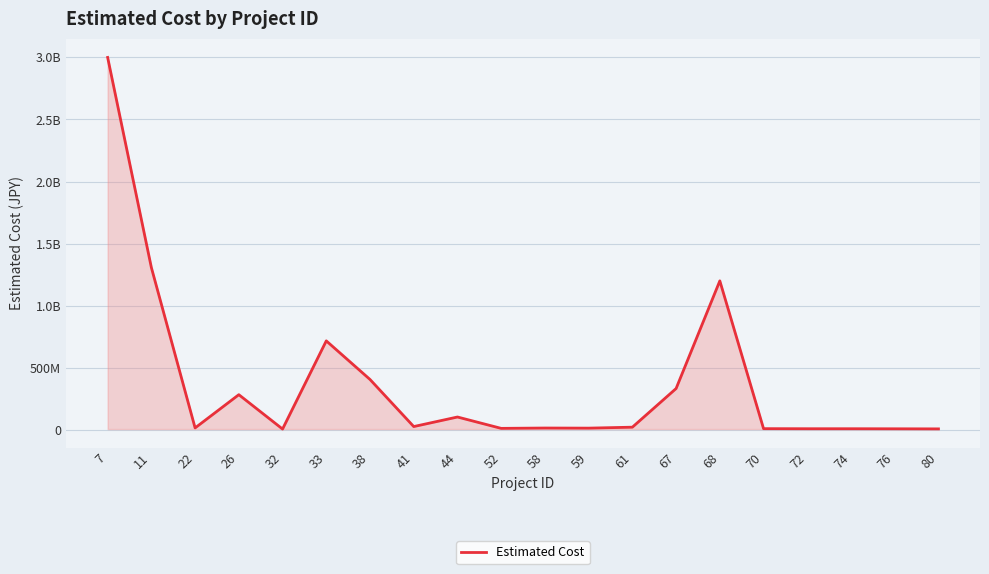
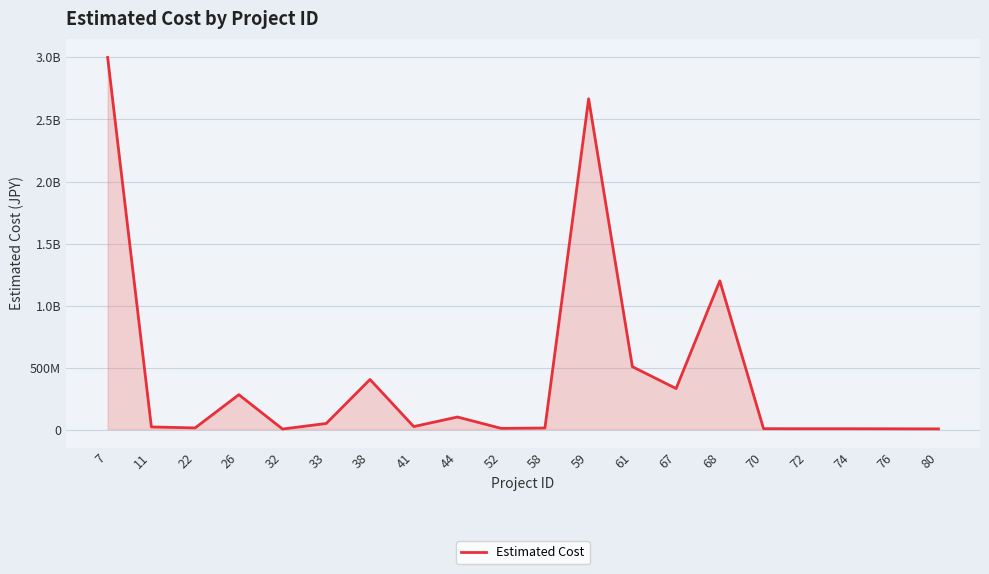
  {
    "7": 3000000000,
-   "11": 1310000000,
+   "11": 20000000,
    "22": 10000000,
    "26": 280000000,
    "32": 10000000,
-   "33": 720000000,
+   "33": 50000000,
    "38": 400000000,
    "41": 30000000,
    "44": 100000000,
    "52": 10000000,
    "58": 10000000,
-   "59": 10000000,
-   "61": 20000000,
+   "59": 2670000000,
+   "61": 510000000,
    "67": 330000000,
    "68": 1200000000,
    "70": 10000000,
    "72": 10000000,
    "74": 10000000,
    "76": 10000000,
    "80": 10000000
  }
